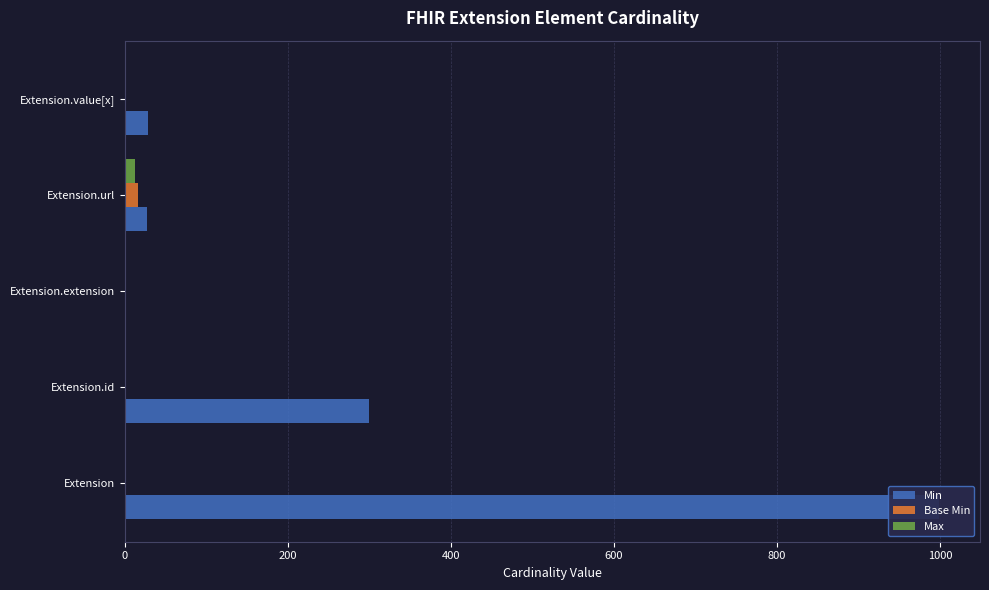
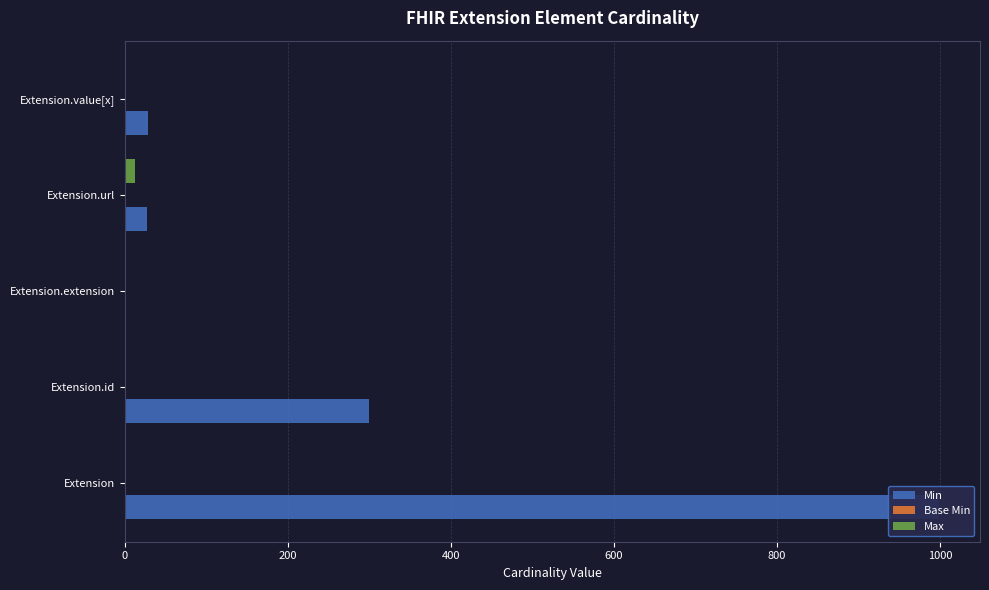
  {
    "Min": {
      "Extension.value[x]": 30,
      "Extension.url": 30,
      "Extension.extension": 0,
      "Extension.id": 300
    },
    "Base Min": {
      "Extension.value[x]": 0,
-     "Extension.url": 20,
+     "Extension.url": 0,
      "Extension.extension": 0,
      "Extension.id": 0,
      "Extension": 0
    },
    "Max": {
      "Extension.value[x]": 0,
      "Extension.url": 10,
      "Extension.extension": 0,
      "Extension.id": 0,
      "Extension": 0
    }
  }
